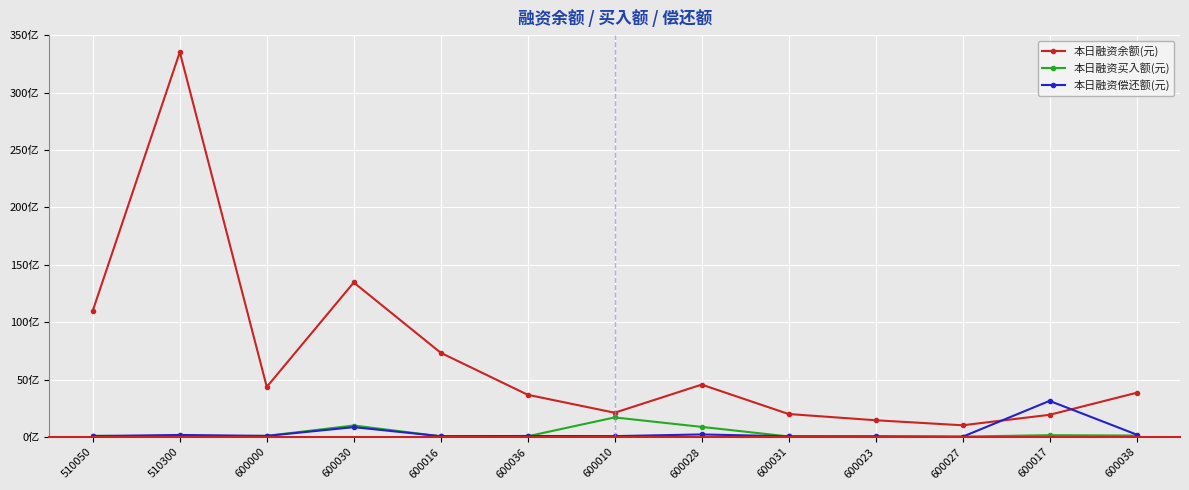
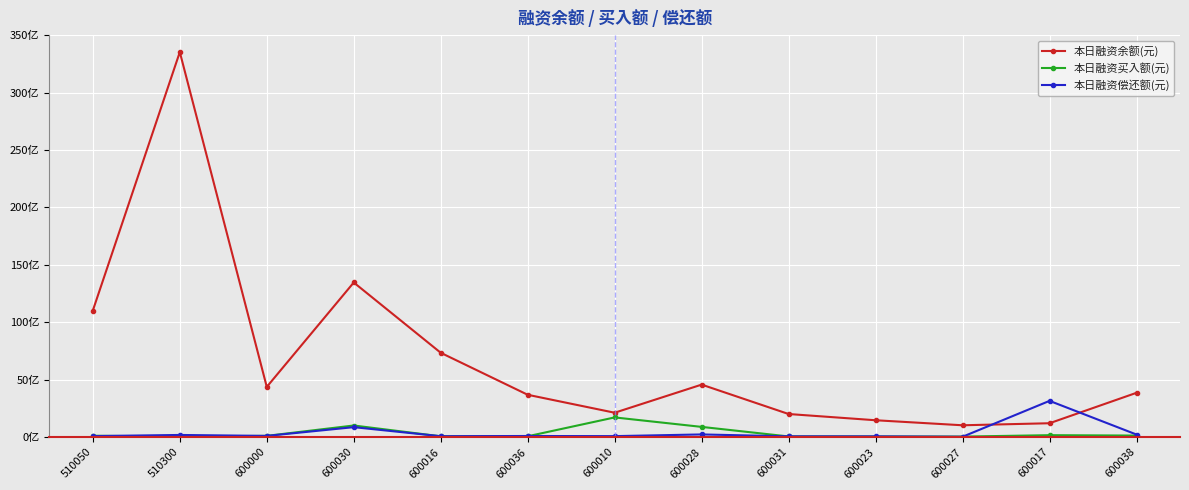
  {
    "本日融资余额(元)": {
      "510050": "110亿",
      "510300": "335亿",
      "600000": "44亿",
      "600030": "135亿",
      "600016": "73亿",
      "600036": "37亿",
      "600010": "21亿",
      "600028": "46亿",
      "600031": "20亿",
      "600023": "15亿",
      "600027": "10亿",
-     "600017": "19亿",
+     "600017": "12亿",
      "600038": "39亿"
    },
    "本日融资买入额(元)": {
      "600010": "17亿",
      "600028": "9亿",
      "600017": "2亿"
    },
    "本日融资偿还额(元)": {
      "600010": "1亿",
      "600028": "2亿",
      "600017": "32亿"
    }
  }
